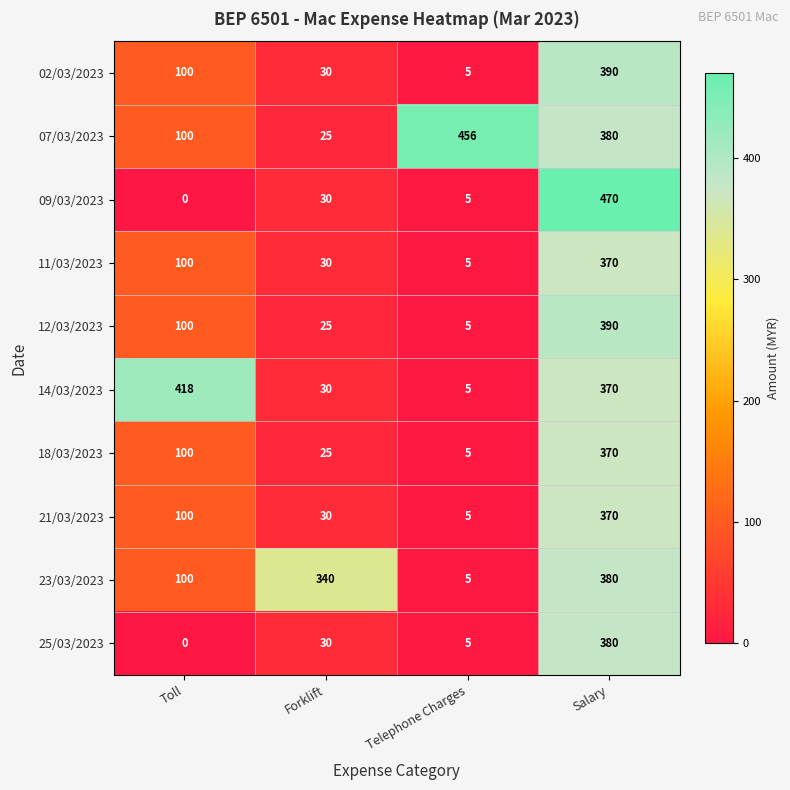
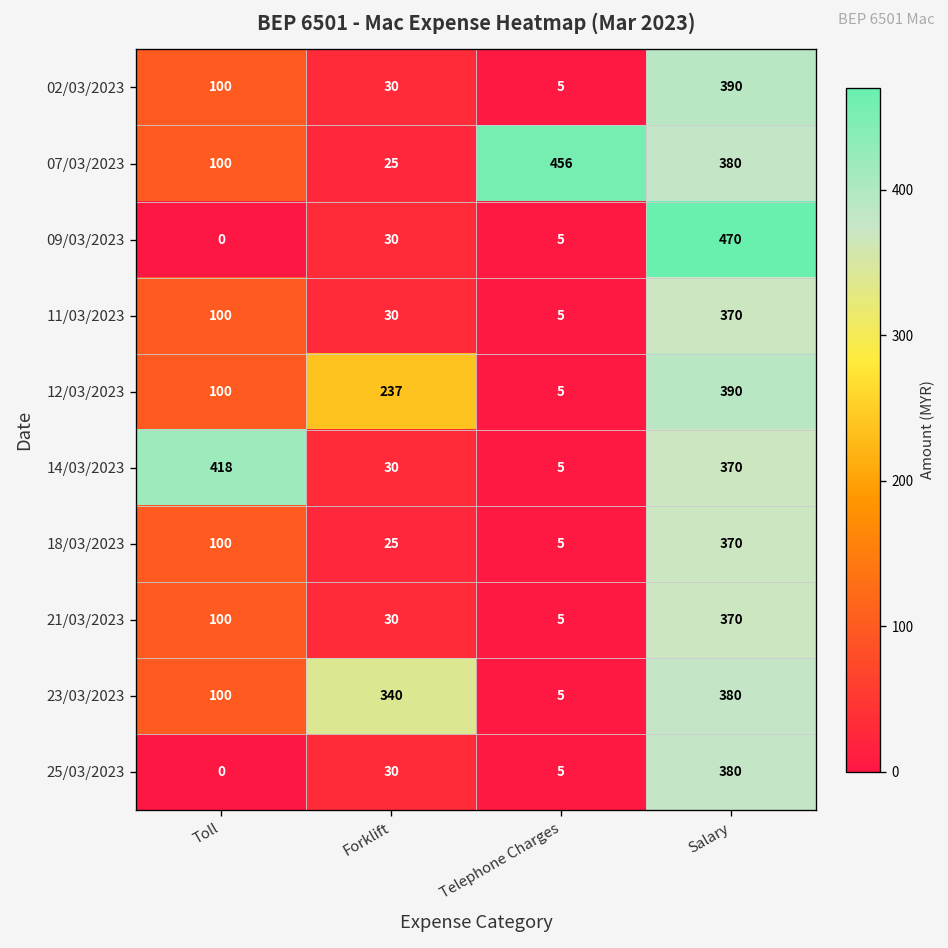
  {
    "02/03/2023": {
      "Toll": 100,
      "Forklift": 30,
      "Telephone Charges": 5,
      "Salary": 390
    },
    "07/03/2023": {
      "Toll": 100,
      "Forklift": 25,
      "Telephone Charges": 456,
      "Salary": 380
    },
    "09/03/2023": {
      "Toll": 0,
      "Forklift": 30,
      "Telephone Charges": 5,
      "Salary": 470
    },
    "11/03/2023": {
      "Toll": 100,
      "Forklift": 30,
      "Telephone Charges": 5,
      "Salary": 370
    },
    "12/03/2023": {
      "Toll": 100,
-     "Forklift": 25,
+     "Forklift": 237,
      "Telephone Charges": 5,
      "Salary": 390
    },
    "14/03/2023": {
      "Toll": 418,
      "Forklift": 30,
      "Telephone Charges": 5,
      "Salary": 370
    },
    "18/03/2023": {
      "Toll": 100,
      "Forklift": 25,
      "Telephone Charges": 5,
      "Salary": 370
    },
    "21/03/2023": {
      "Toll": 100,
      "Forklift": 30,
      "Telephone Charges": 5,
      "Salary": 370
    },
    "23/03/2023": {
      "Toll": 100,
      "Forklift": 340,
      "Telephone Charges": 5,
      "Salary": 380
    },
    "25/03/2023": {
      "Toll": 0,
      "Forklift": 30,
      "Telephone Charges": 5,
      "Salary": 380
    }
  }
